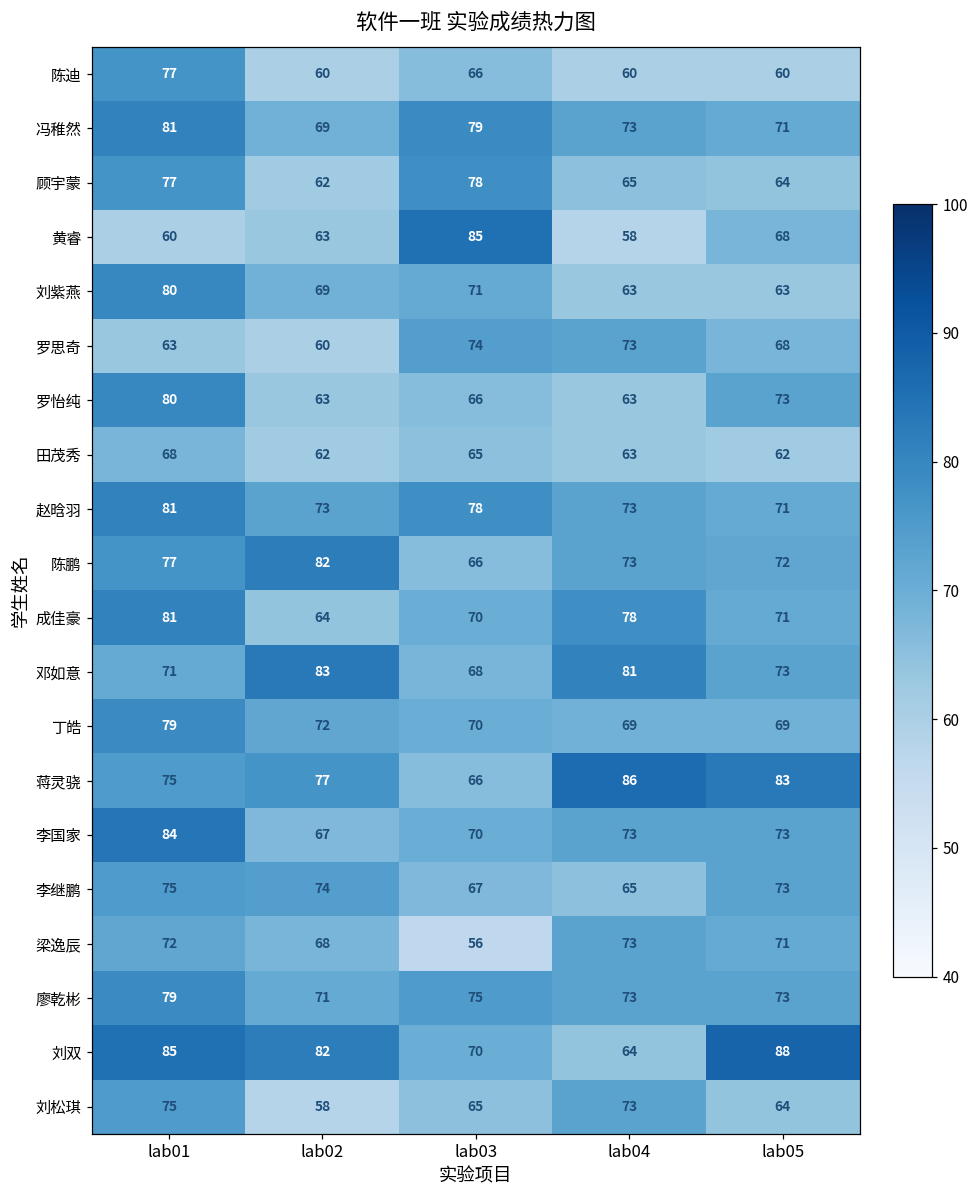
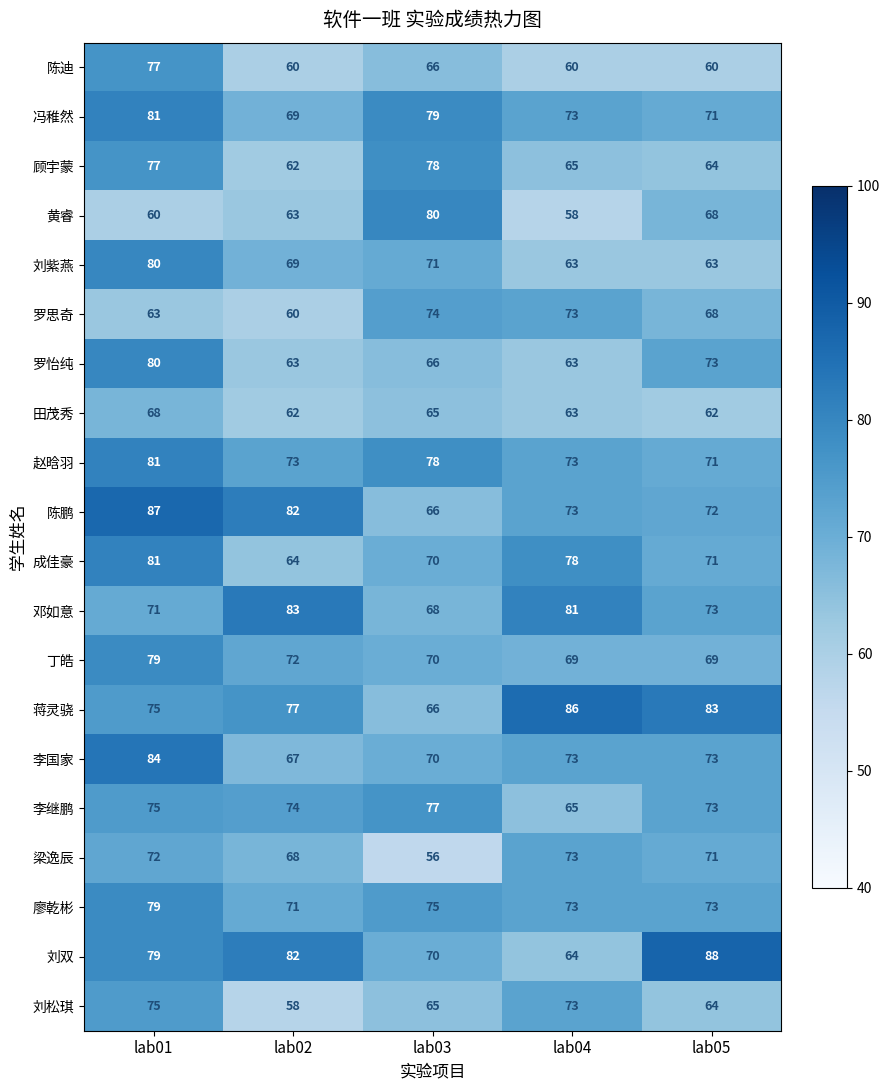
  {
    "陈迪": {
      "lab01": 77,
      "lab02": 60,
      "lab03": 66,
      "lab04": 60,
      "lab05": 60
    },
    "冯稚然": {
      "lab01": 81,
      "lab02": 69,
      "lab03": 79,
      "lab04": 73,
      "lab05": 71
    },
    "顾宇蒙": {
      "lab01": 77,
      "lab02": 62,
      "lab03": 78,
      "lab04": 65,
      "lab05": 64
    },
    "黄睿": {
      "lab01": 60,
      "lab02": 63,
-     "lab03": 85,
+     "lab03": 80,
      "lab04": 58,
      "lab05": 68
    },
    "刘紫燕": {
      "lab01": 80,
      "lab02": 69,
      "lab03": 71,
      "lab04": 63,
      "lab05": 63
    },
    "罗思奇": {
      "lab01": 63,
      "lab02": 60,
      "lab03": 74,
      "lab04": 73,
      "lab05": 68
    },
    "罗怡纯": {
      "lab01": 80,
      "lab02": 63,
      "lab03": 66,
      "lab04": 63,
      "lab05": 73
    },
    "田茂秀": {
      "lab01": 68,
      "lab02": 62,
      "lab03": 65,
      "lab04": 63,
      "lab05": 62
    },
    "赵晗羽": {
      "lab01": 81,
      "lab02": 73,
      "lab03": 78,
      "lab04": 73,
      "lab05": 71
    },
    "陈鹏": {
-     "lab01": 77,
+     "lab01": 87,
      "lab02": 82,
      "lab03": 66,
      "lab04": 73,
      "lab05": 72
    },
    "成佳豪": {
      "lab01": 81,
      "lab02": 64,
      "lab03": 70,
      "lab04": 78,
      "lab05": 71
    },
    "邓如意": {
      "lab01": 71,
      "lab02": 83,
      "lab03": 68,
      "lab04": 81,
      "lab05": 73
    },
    "丁皓": {
      "lab01": 79,
      "lab02": 72,
      "lab03": 70,
      "lab04": 69,
      "lab05": 69
    },
    "蒋灵骁": {
      "lab01": 75,
      "lab02": 77,
      "lab03": 66,
      "lab04": 86,
      "lab05": 83
    },
    "李国家": {
      "lab01": 84,
      "lab02": 67,
      "lab03": 70,
      "lab04": 73,
      "lab05": 73
    },
    "李继鹏": {
      "lab01": 75,
      "lab02": 74,
-     "lab03": 67,
+     "lab03": 77,
      "lab04": 65,
      "lab05": 73
    },
    "梁逸辰": {
      "lab01": 72,
      "lab02": 68,
      "lab03": 56,
      "lab04": 73,
      "lab05": 71
    },
    "廖乾彬": {
      "lab01": 79,
      "lab02": 71,
      "lab03": 75,
      "lab04": 73,
      "lab05": 73
    },
    "刘双": {
-     "lab01": 85,
+     "lab01": 79,
      "lab02": 82,
      "lab03": 70,
      "lab04": 64,
      "lab05": 88
    },
    "刘松琪": {
      "lab01": 75,
      "lab02": 58,
      "lab03": 65,
      "lab04": 73,
      "lab05": 64
    }
  }
